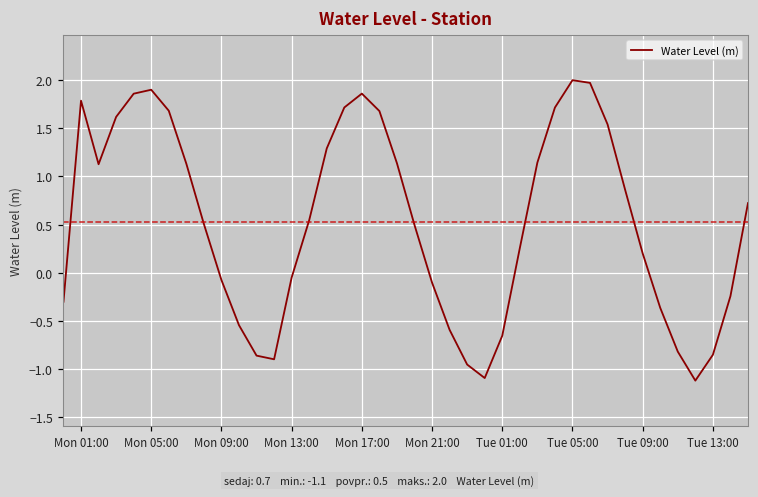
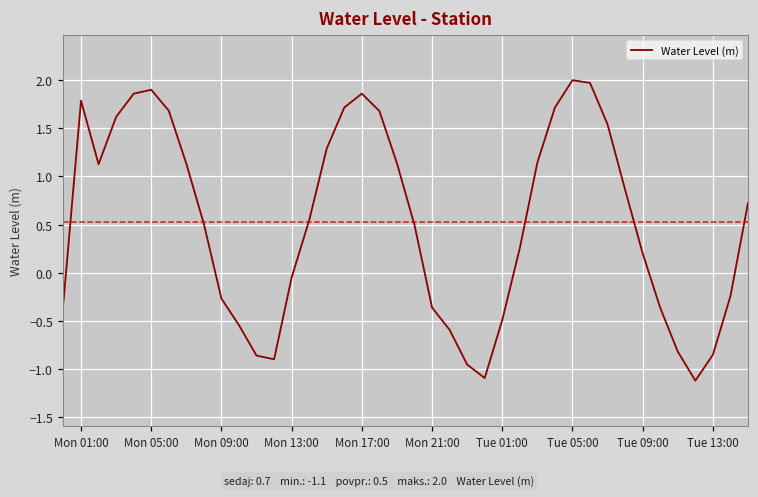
  {
    "Mon 01:00": 1.8,
    "Mon 05:00": 1.9,
-   "Mon 09:00": -0.1,
+   "Mon 09:00": -0.3,
    "Mon 13:00": 0.0,
    "Mon 17:00": 1.9,
-   "Mon 21:00": -0.1,
-   "Tue 01:00": -0.7,
+   "Mon 21:00": -0.4,
+   "Tue 01:00": -0.5,
    "Tue 05:00": 2.0,
    "Tue 09:00": 0.2,
    "Tue 13:00": -0.9
  }
